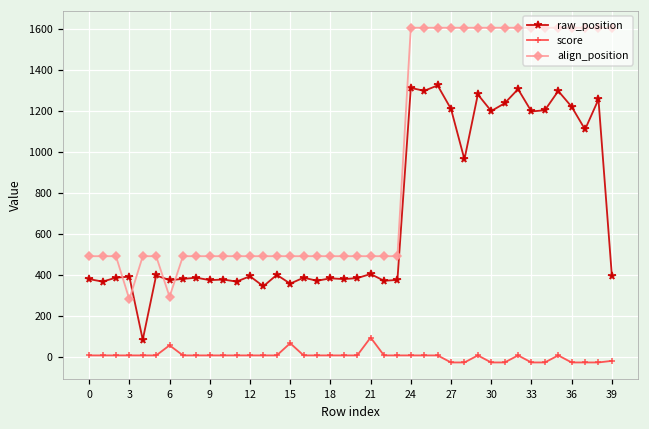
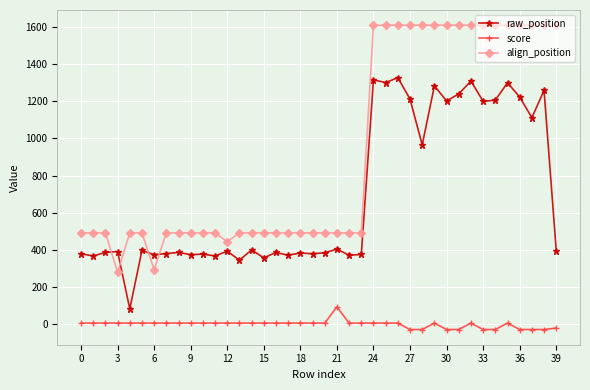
  {
    "raw_position": {
      "0": 380,
      "3": 390,
      "6": 380,
      "9": 380,
      "12": 390,
      "15": 360,
      "18": 380,
      "21": 410,
      "24": 1310,
      "27": 1210,
      "30": 1200,
      "33": 1200,
      "36": 1220,
      "39": 400
    },
    "score": {
      "0": 10,
      "3": 10,
-     "6": 60,
+     "6": 10,
      "9": 10,
      "12": 10,
-     "15": 70,
+     "15": 10,
      "18": 10,
      "21": 90,
      "24": 10,
      "27": -30,
      "30": -30,
      "33": -30,
      "36": -30,
      "39": -20
    },
    "align_position": {
      "0": 490,
      "3": 280,
      "6": 290,
      "9": 490,
-     "12": 490,
+     "12": 450,
      "15": 490,
      "18": 490,
      "21": 490,
      "24": 1610,
      "27": 1610,
      "30": 1610
    }
  }
